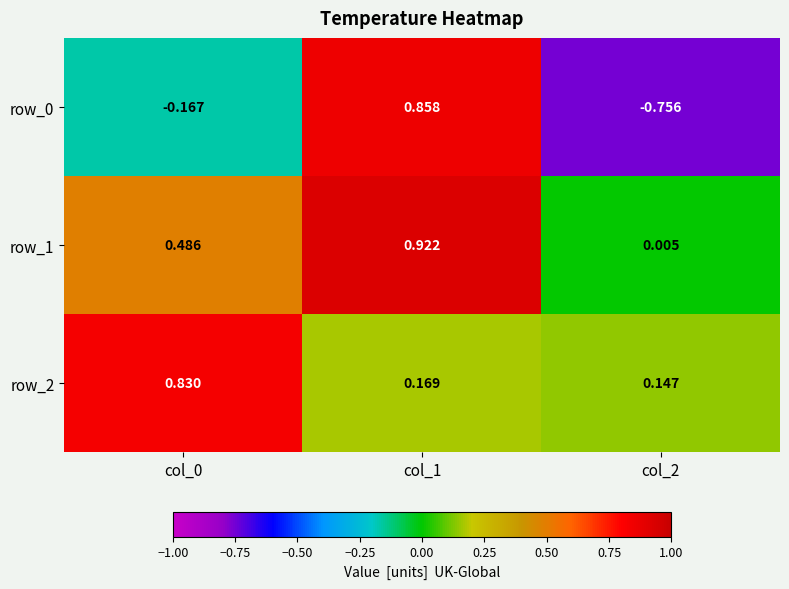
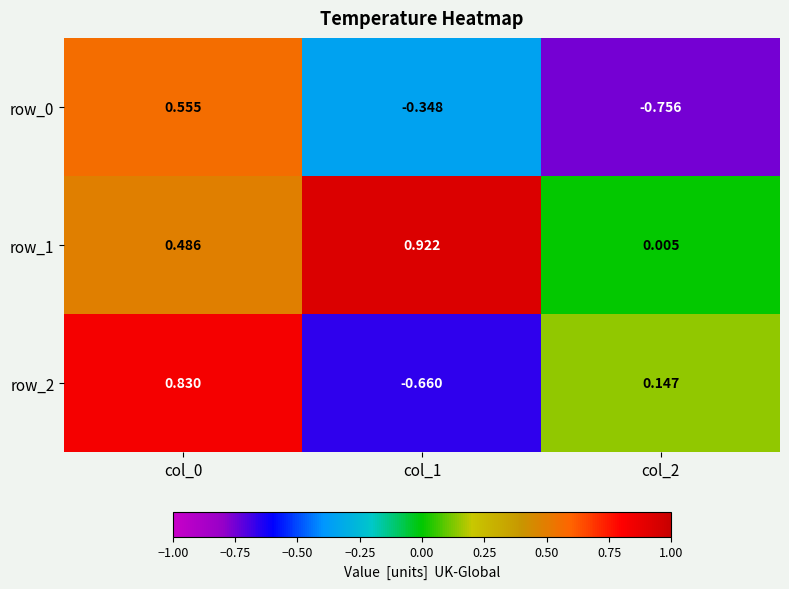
  {
    "row_0": {
-     "col_0": -0.167,
-     "col_1": 0.858,
+     "col_0": 0.555,
+     "col_1": -0.348,
      "col_2": -0.756
    },
    "row_1": {
      "col_0": 0.486,
      "col_1": 0.922,
      "col_2": 0.005
    },
    "row_2": {
      "col_0": 0.830,
-     "col_1": 0.169,
+     "col_1": -0.660,
      "col_2": 0.147
    }
  }
